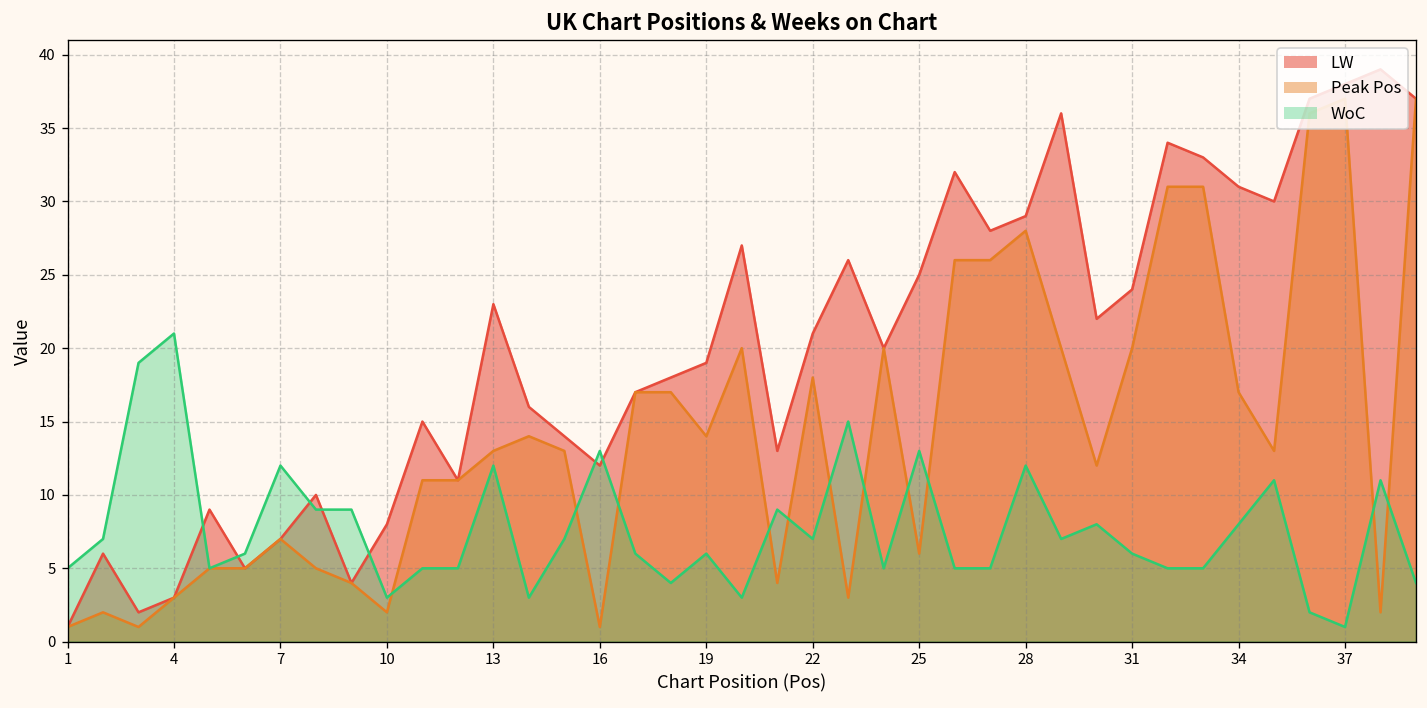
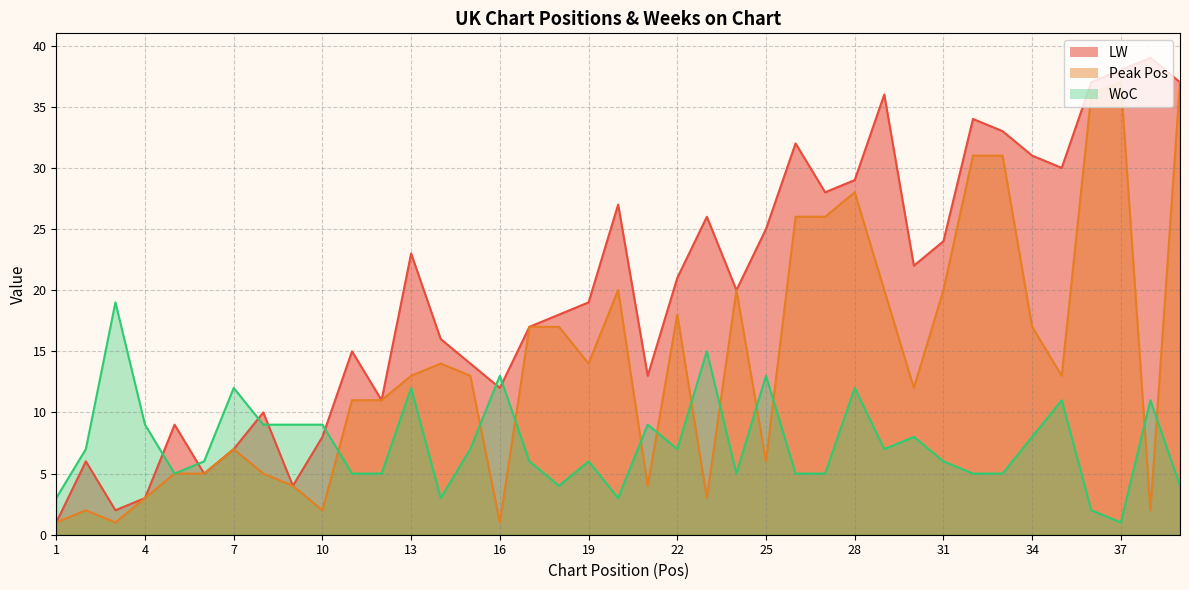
  {
    "WoC": {
-     "1": 5,
-     "4": 21,
+     "1": 3,
+     "4": 9,
      "7": 12,
-     "10": 3,
+     "10": 9,
      "13": 12,
      "16": 13,
      "19": 6,
      "22": 7,
      "25": 13,
      "28": 12,
      "31": 6,
      "34": 8,
      "37": 1
    }
  }
